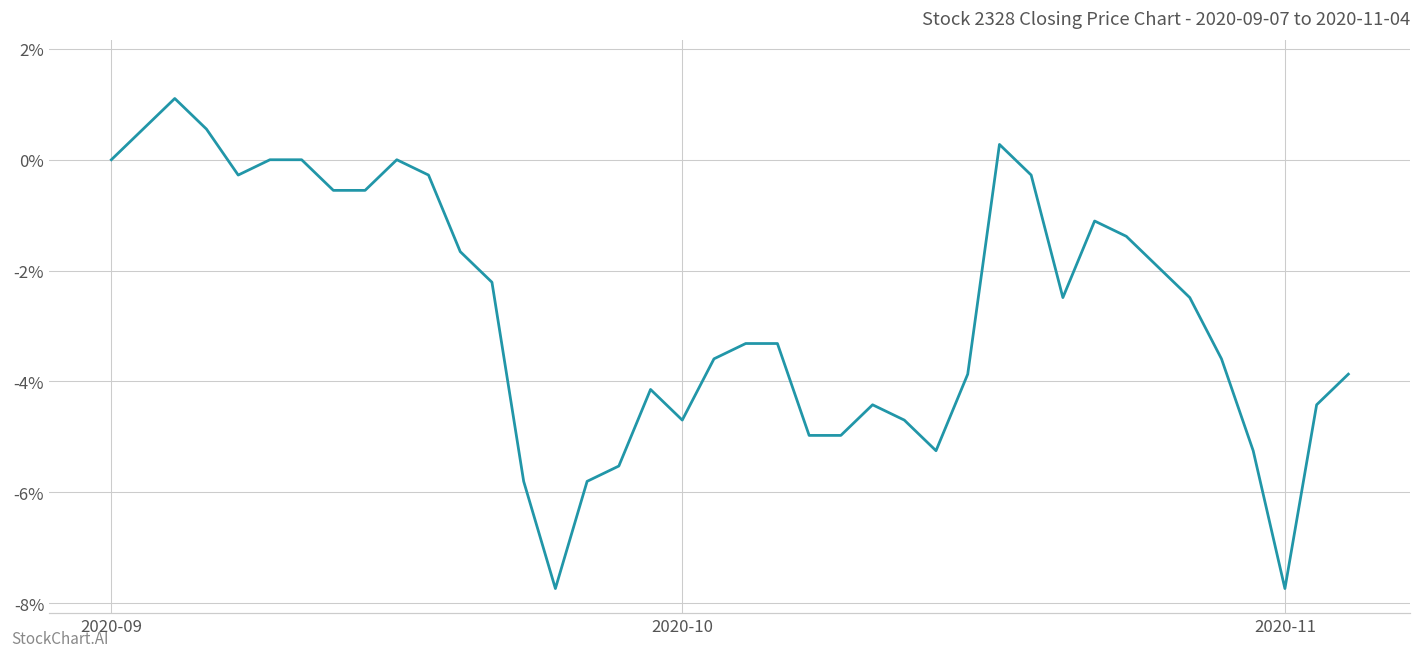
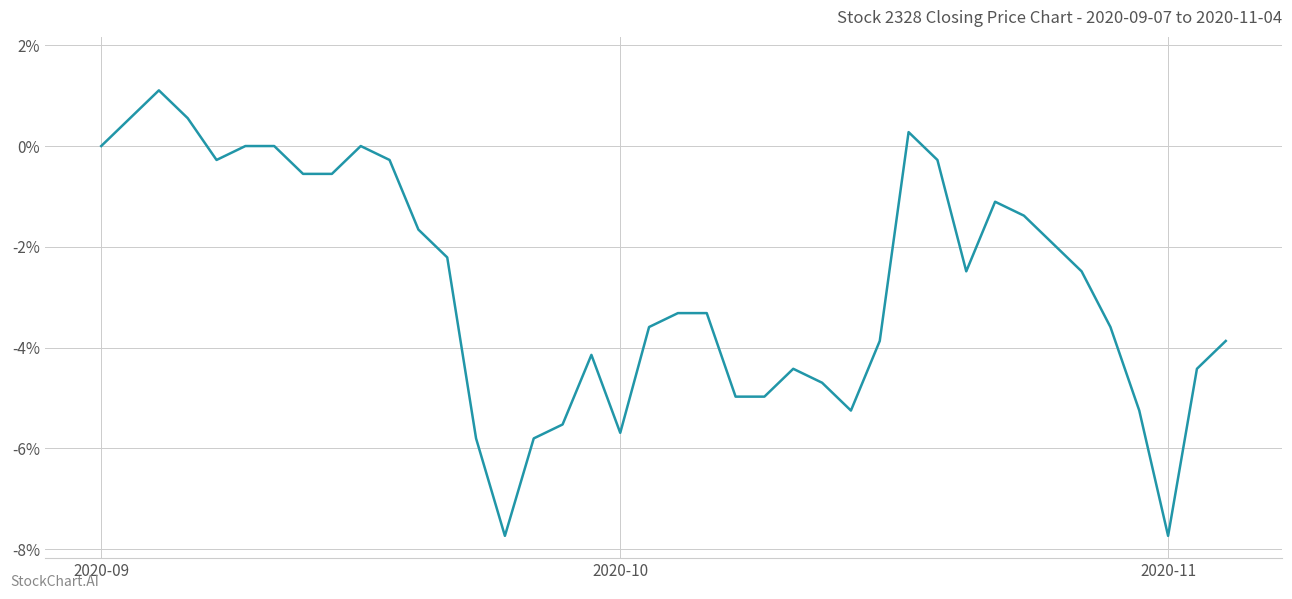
  {
    "2020-09": "0.0%",
-   "2020-10": "-4.7%",
+   "2020-10": "-5.7%",
    "2020-11": "-7.7%"
  }
